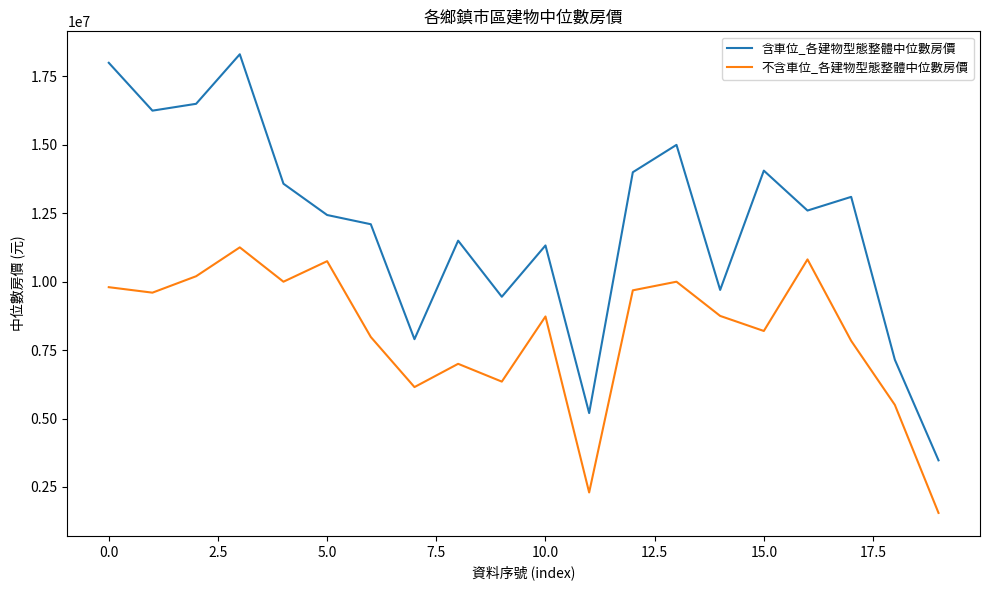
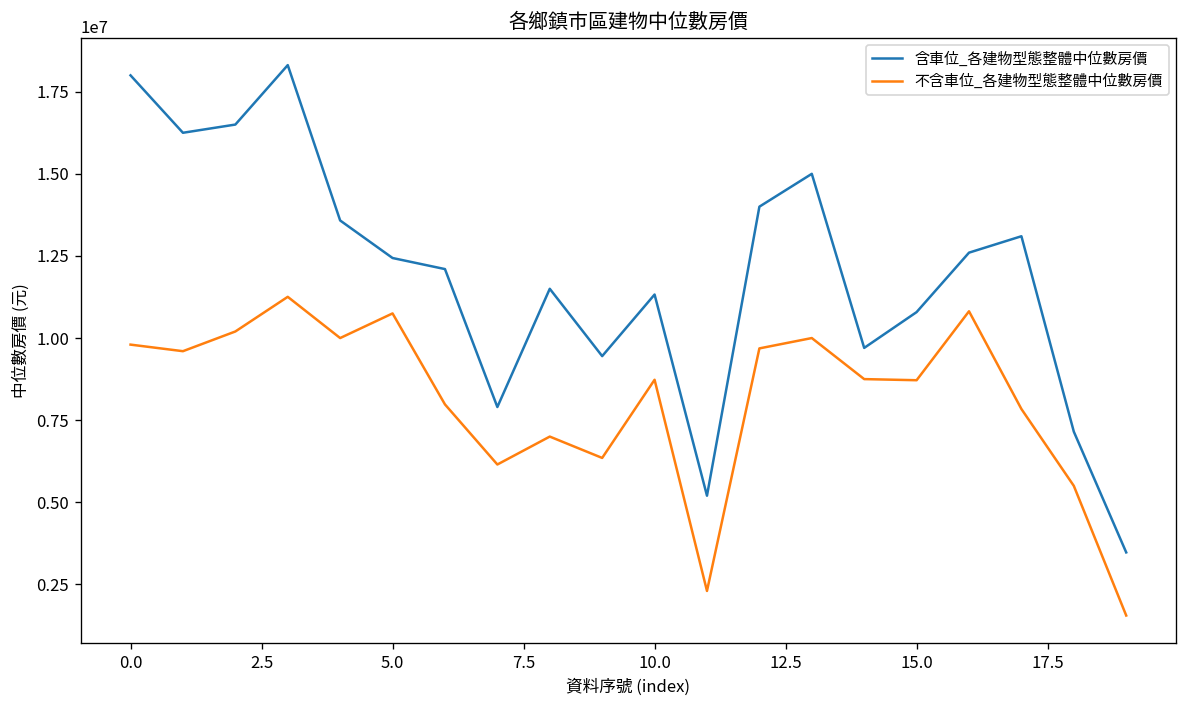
  {
    "含車位_各建物型態整體中位數房價": {
      "0.0": 18000000,
      "5.0": 12400000,
      "10.0": 11300000,
-     "15.0": 14100000
+     "15.0": 10800000
    },
    "不含車位_各建物型態整體中位數房價": {
      "0.0": 9800000,
      "5.0": 10800000,
      "10.0": 8700000,
-     "15.0": 8200000
+     "15.0": 8700000
    }
  }
